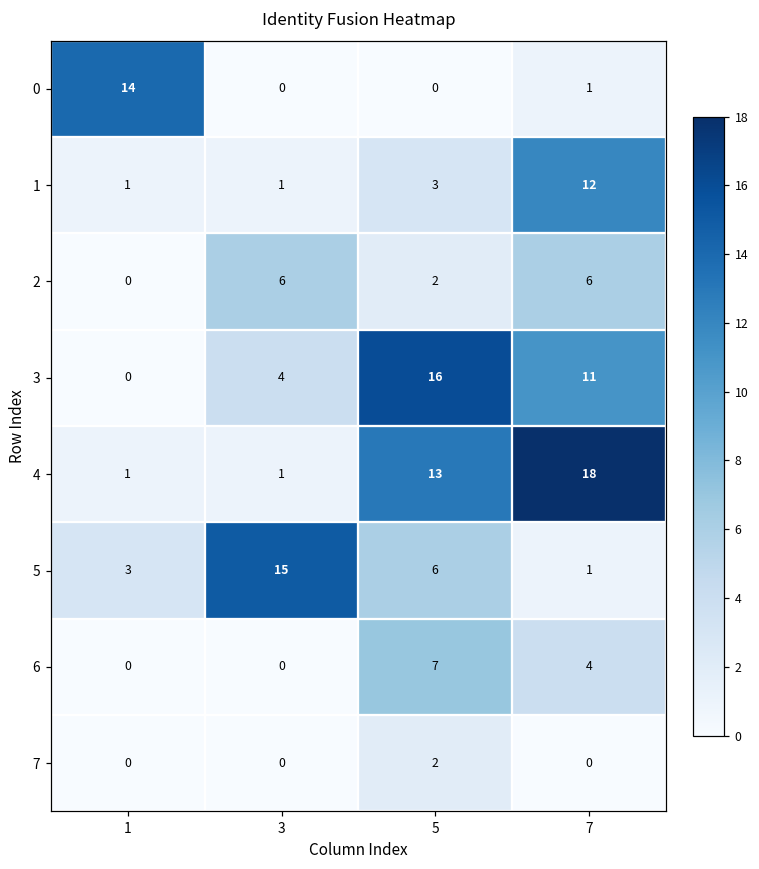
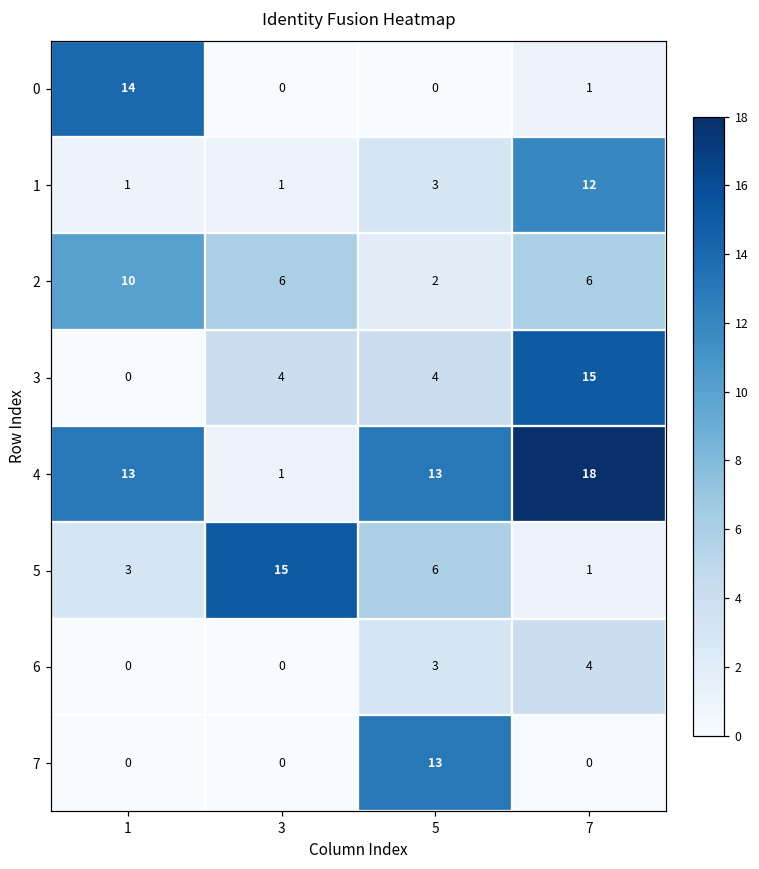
  {
    "0": {
      "1": 14,
      "3": 0,
      "5": 0,
      "7": 1
    },
    "1": {
      "1": 1,
      "3": 1,
      "5": 3,
      "7": 12
    },
    "2": {
-     "1": 0,
+     "1": 10,
      "3": 6,
      "5": 2,
      "7": 6
    },
    "3": {
      "1": 0,
      "3": 4,
-     "5": 16,
-     "7": 11
+     "5": 4,
+     "7": 15
    },
    "4": {
-     "1": 1,
+     "1": 13,
      "3": 1,
      "5": 13,
      "7": 18
    },
    "5": {
      "1": 3,
      "3": 15,
      "5": 6,
      "7": 1
    },
    "6": {
      "1": 0,
      "3": 0,
-     "5": 7,
+     "5": 3,
      "7": 4
    },
    "7": {
      "1": 0,
      "3": 0,
-     "5": 2,
+     "5": 13,
      "7": 0
    }
  }
